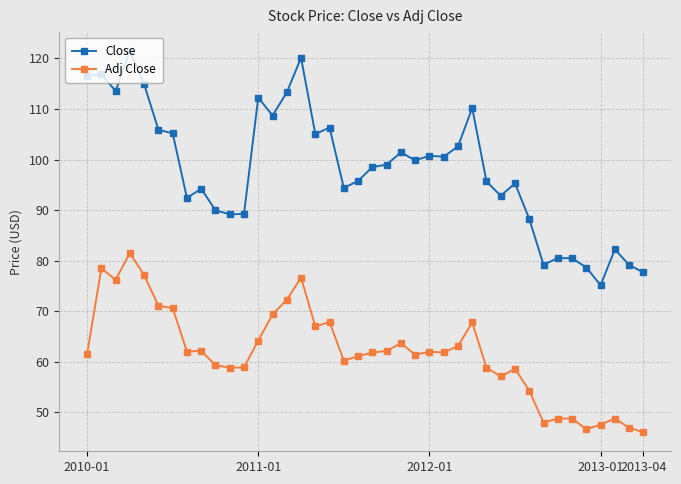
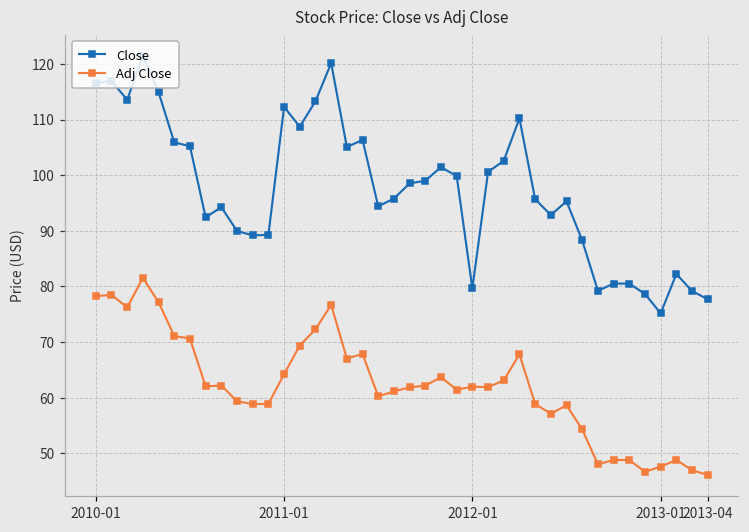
  {
    "Close": {
      "2011-01": 112,
-     "2012-01": 101,
+     "2012-01": 80,
      "2013-01": 75,
      "2013-04": 78
    },
    "Adj Close": {
-     "2010-01": 62,
+     "2010-01": 78,
      "2011-01": 64,
      "2012-01": 62,
      "2013-01": 48,
      "2013-04": 46
    }
  }
